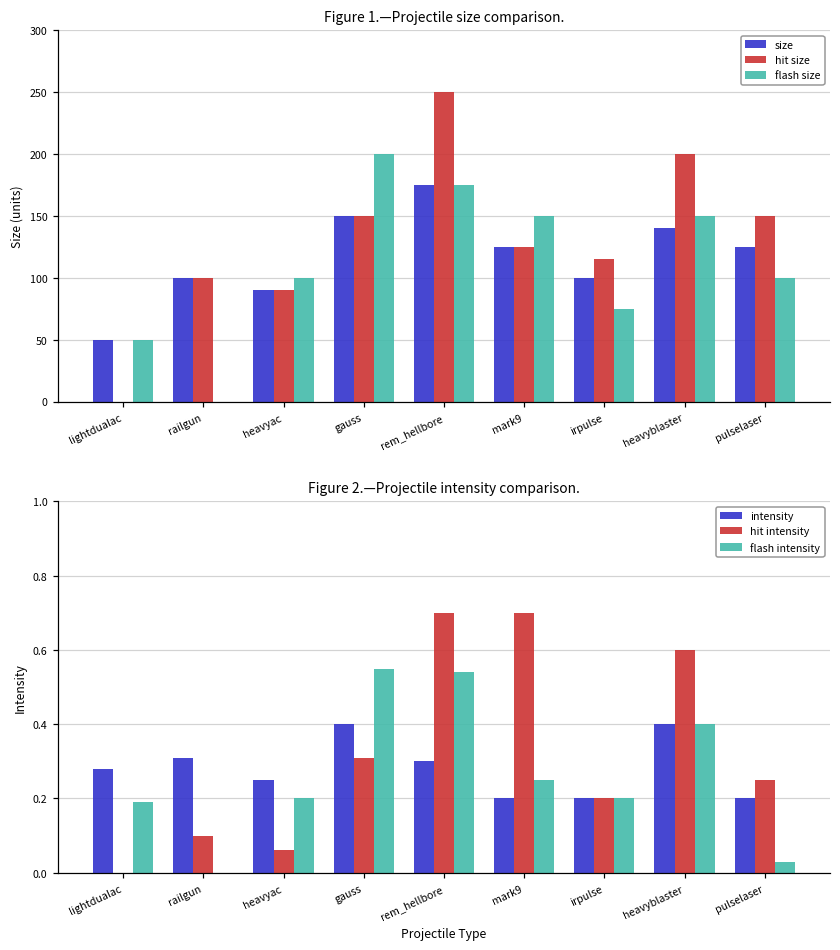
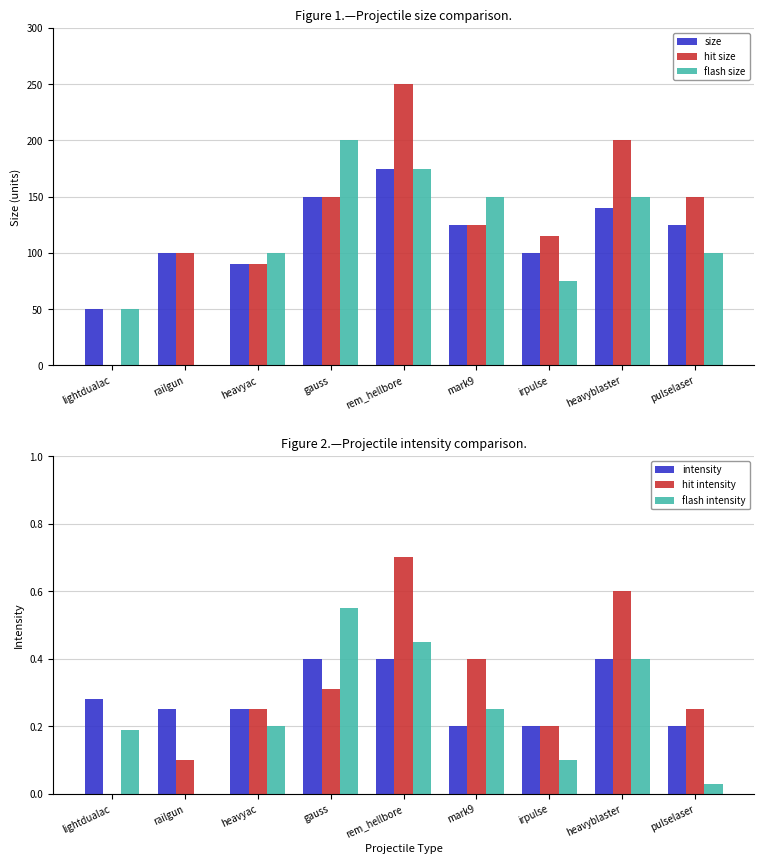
  {
    "Figure 1.—Projectile size comparison.": {
      "size": {
        "lightdualac": 50,
        "railgun": 100,
        "heavyac": 90,
        "gauss": 150,
        "rem_hellbore": 175,
        "mark9": 125,
        "irpulse": 100,
        "heavyblaster": 140,
        "pulselaser": 125
      },
      "hit size": {
        "lightdualac": 0,
        "railgun": 100,
        "heavyac": 90,
        "gauss": 150,
        "rem_hellbore": 250,
        "mark9": 125,
        "irpulse": 115,
        "heavyblaster": 200,
        "pulselaser": 150
      },
      "flash size": {
        "lightdualac": 50,
        "railgun": 0,
        "heavyac": 100,
        "gauss": 200,
        "rem_hellbore": 175,
        "mark9": 150,
        "irpulse": 75,
        "heavyblaster": 150,
        "pulselaser": 100
      }
    },
    "Figure 2.—Projectile intensity comparison.": {
      "intensity": {
        "lightdualac": 0.28,
-       "railgun": 0.31,
+       "railgun": 0.25,
        "heavyac": 0.25,
        "gauss": 0.40,
-       "rem_hellbore": 0.3,
+       "rem_hellbore": 0.4,
        "mark9": 0.20,
        "irpulse": 0.20,
        "heavyblaster": 0.40,
        "pulselaser": 0.20
      },
      "hit intensity": {
        "lightdualac": 0.00,
        "railgun": 0.10,
-       "heavyac": 0.06,
+       "heavyac": 0.25,
        "gauss": 0.31,
        "rem_hellbore": 0.70,
-       "mark9": 0.7,
+       "mark9": 0.4,
        "irpulse": 0.20,
        "heavyblaster": 0.60,
        "pulselaser": 0.25
      },
      "flash intensity": {
        "lightdualac": 0.19,
        "railgun": 0.00,
        "heavyac": 0.20,
        "gauss": 0.55,
-       "rem_hellbore": 0.54,
+       "rem_hellbore": 0.45,
        "mark9": 0.25,
-       "irpulse": 0.2,
+       "irpulse": 0.1,
        "heavyblaster": 0.40,
        "pulselaser": 0.03
      }
    }
  }
